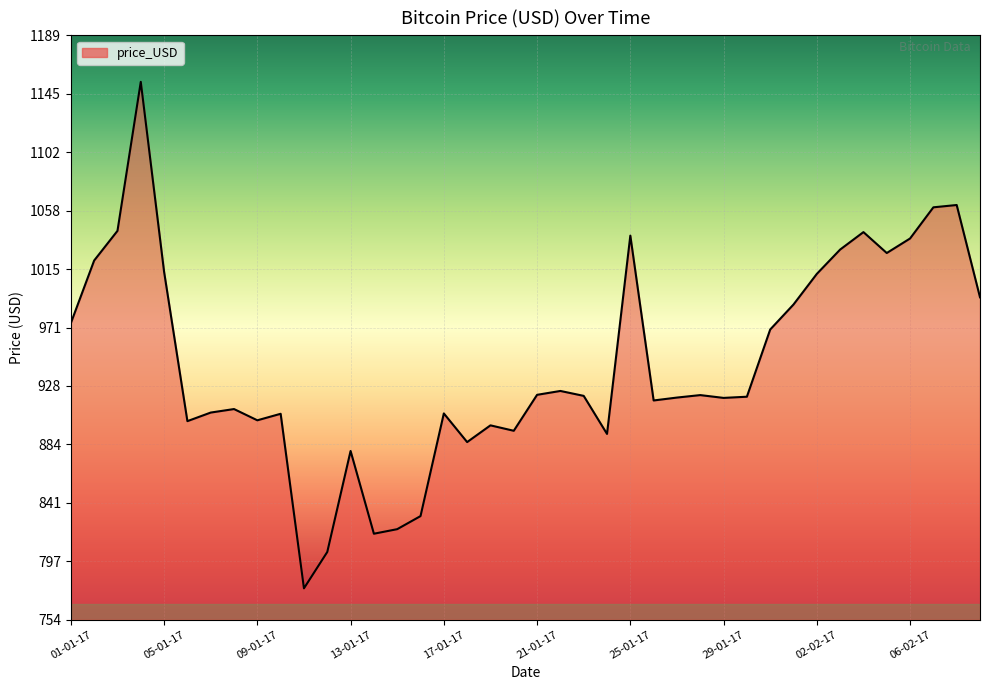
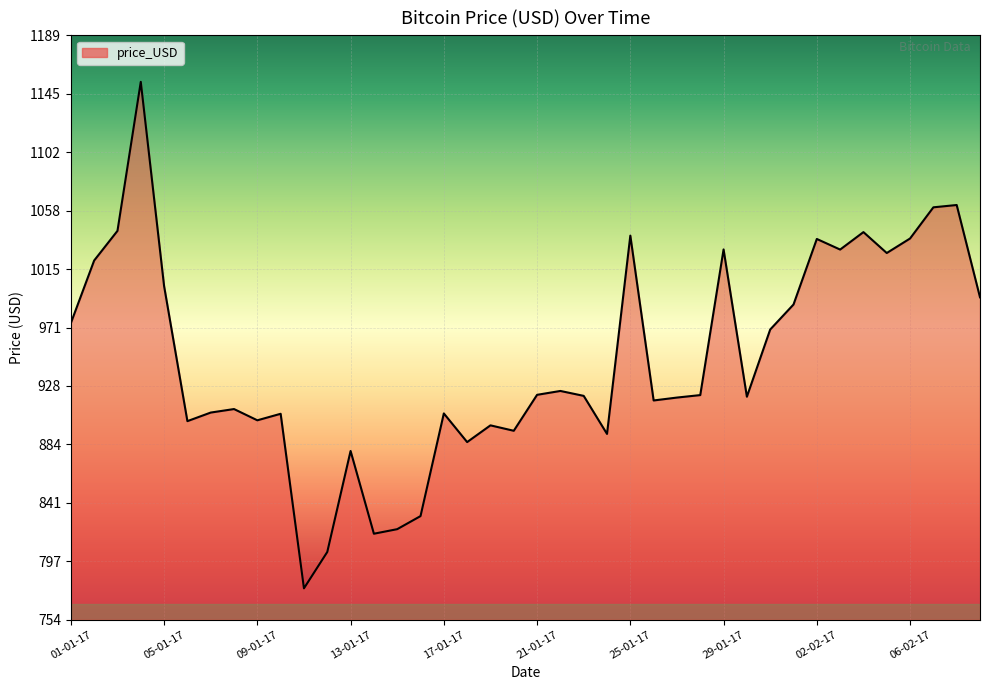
  {
    "01-01-17": 975,
-   "05-01-17": 1013,
+   "05-01-17": 1003,
    "09-01-17": 903,
    "13-01-17": 880,
    "17-01-17": 908,
    "21-01-17": 922,
    "25-01-17": 1040,
-   "29-01-17": 920,
-   "02-02-17": 1012,
+   "29-01-17": 1030,
+   "02-02-17": 1038,
    "06-02-17": 1038
  }
